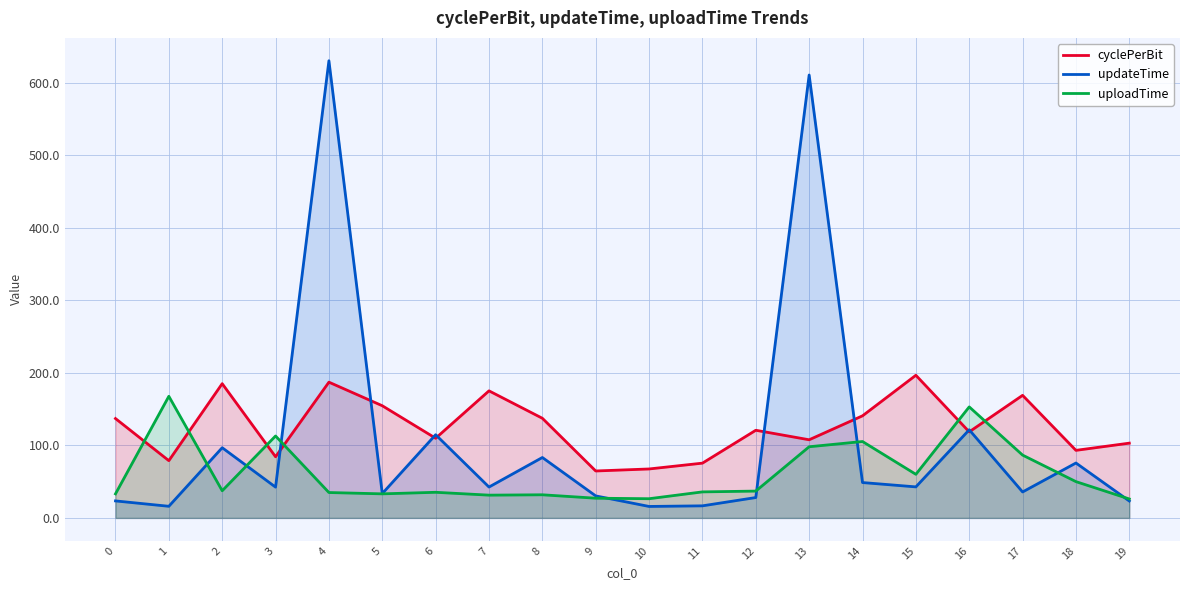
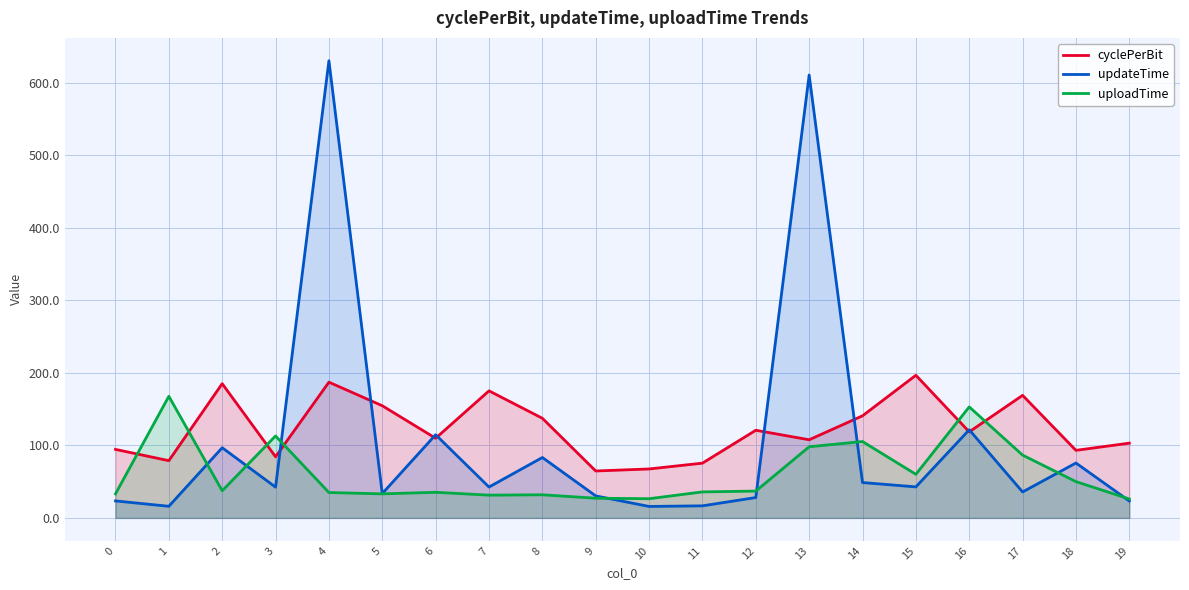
  {
    "cyclePerBit": {
-     "0": 140,
+     "0": 90,
      "1": 80,
      "2": 190,
      "3": 80,
      "4": 190,
      "5": 150,
      "6": 110,
      "7": 180,
      "8": 140,
      "9": 60,
      "10": 70,
      "11": 80,
      "12": 120,
      "13": 110,
      "14": 140,
      "15": 200,
      "17": 170,
      "18": 90,
      "19": 100
    },
    "updateTime": {
      "0": 20,
      "1": 20,
      "2": 100,
      "3": 40,
      "4": 630,
      "6": 110,
      "7": 40,
      "8": 80,
      "10": 20,
      "11": 20,
      "12": 30,
      "13": 610,
      "14": 50,
      "15": 40,
      "17": 40,
      "18": 80
    },
    "uploadTime": {
      "0": 30,
      "1": 170,
      "2": 40,
      "3": 110,
      "4": 40,
      "6": 40,
      "7": 30,
      "8": 30,
      "10": 30,
      "11": 40,
      "12": 40,
      "13": 100,
      "14": 110,
      "15": 60,
      "16": 150,
      "17": 90,
      "18": 50
    }
  }
